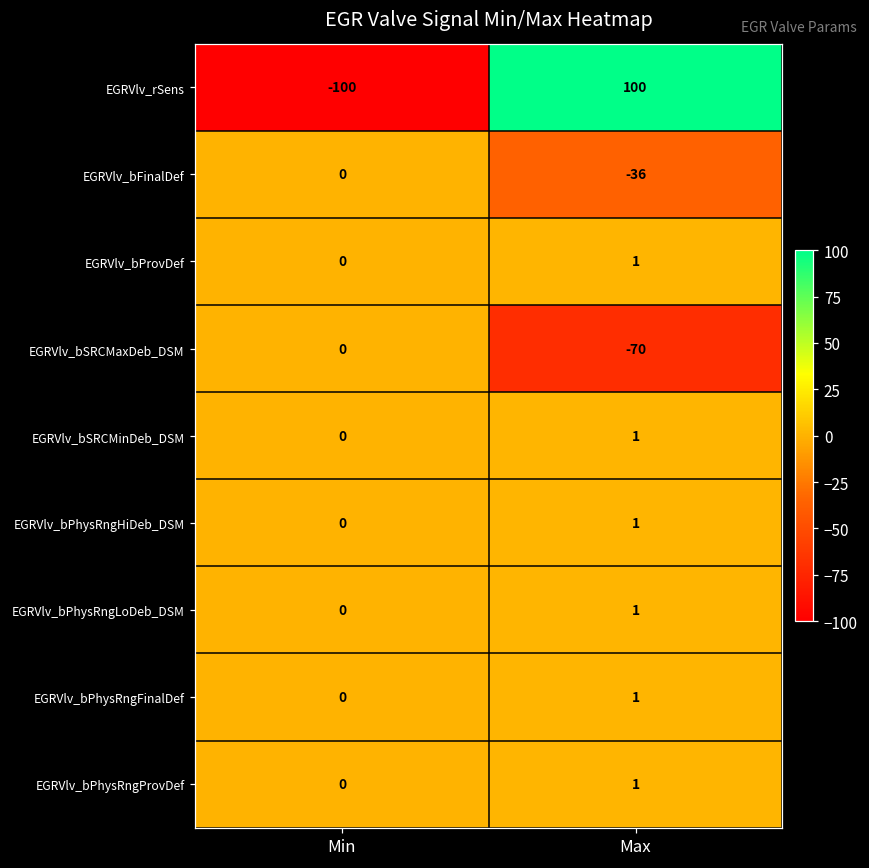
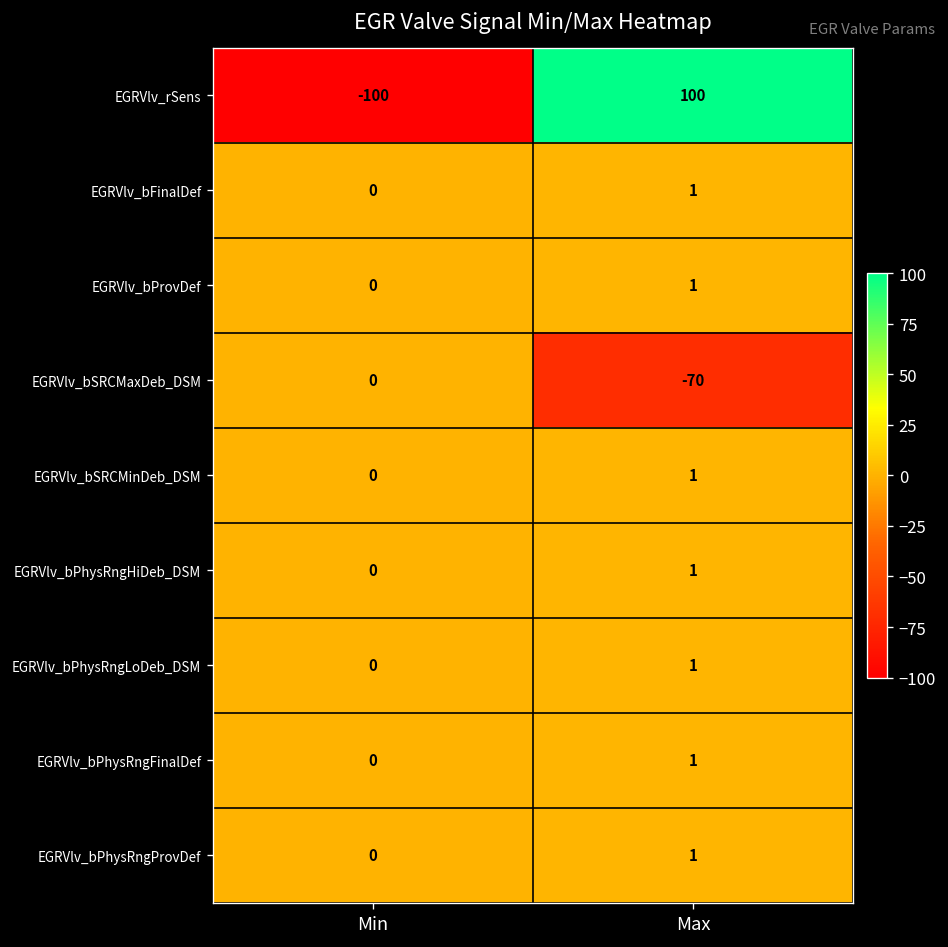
  {
    "EGRVlv_rSens": {
      "Min": -100,
      "Max": 100
    },
    "EGRVlv_bFinalDef": {
      "Min": 0,
-     "Max": -36
+     "Max": 1
    },
    "EGRVlv_bProvDef": {
      "Min": 0,
      "Max": 1
    },
    "EGRVlv_bSRCMaxDeb_DSM": {
      "Min": 0,
      "Max": -70
    },
    "EGRVlv_bSRCMinDeb_DSM": {
      "Min": 0,
      "Max": 1
    },
    "EGRVlv_bPhysRngHiDeb_DSM": {
      "Min": 0,
      "Max": 1
    },
    "EGRVlv_bPhysRngLoDeb_DSM": {
      "Min": 0,
      "Max": 1
    },
    "EGRVlv_bPhysRngFinalDef": {
      "Min": 0,
      "Max": 1
    },
    "EGRVlv_bPhysRngProvDef": {
      "Min": 0,
      "Max": 1
    }
  }
